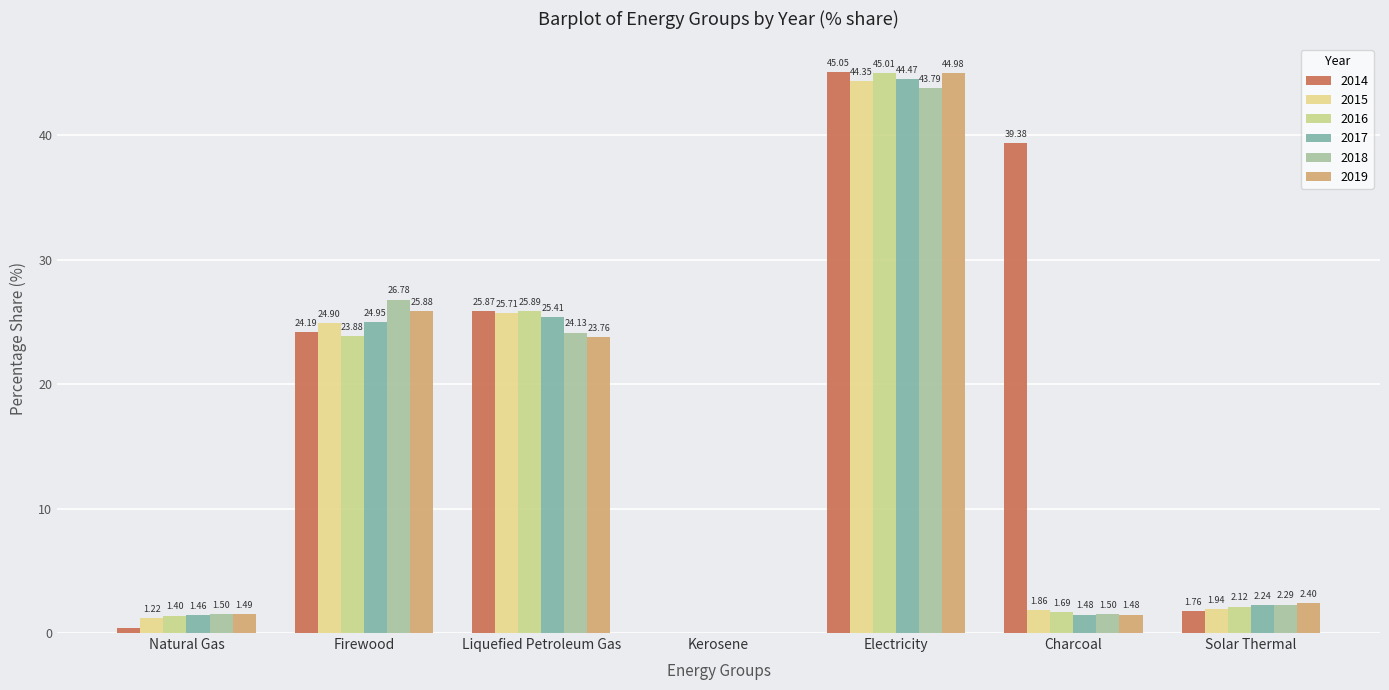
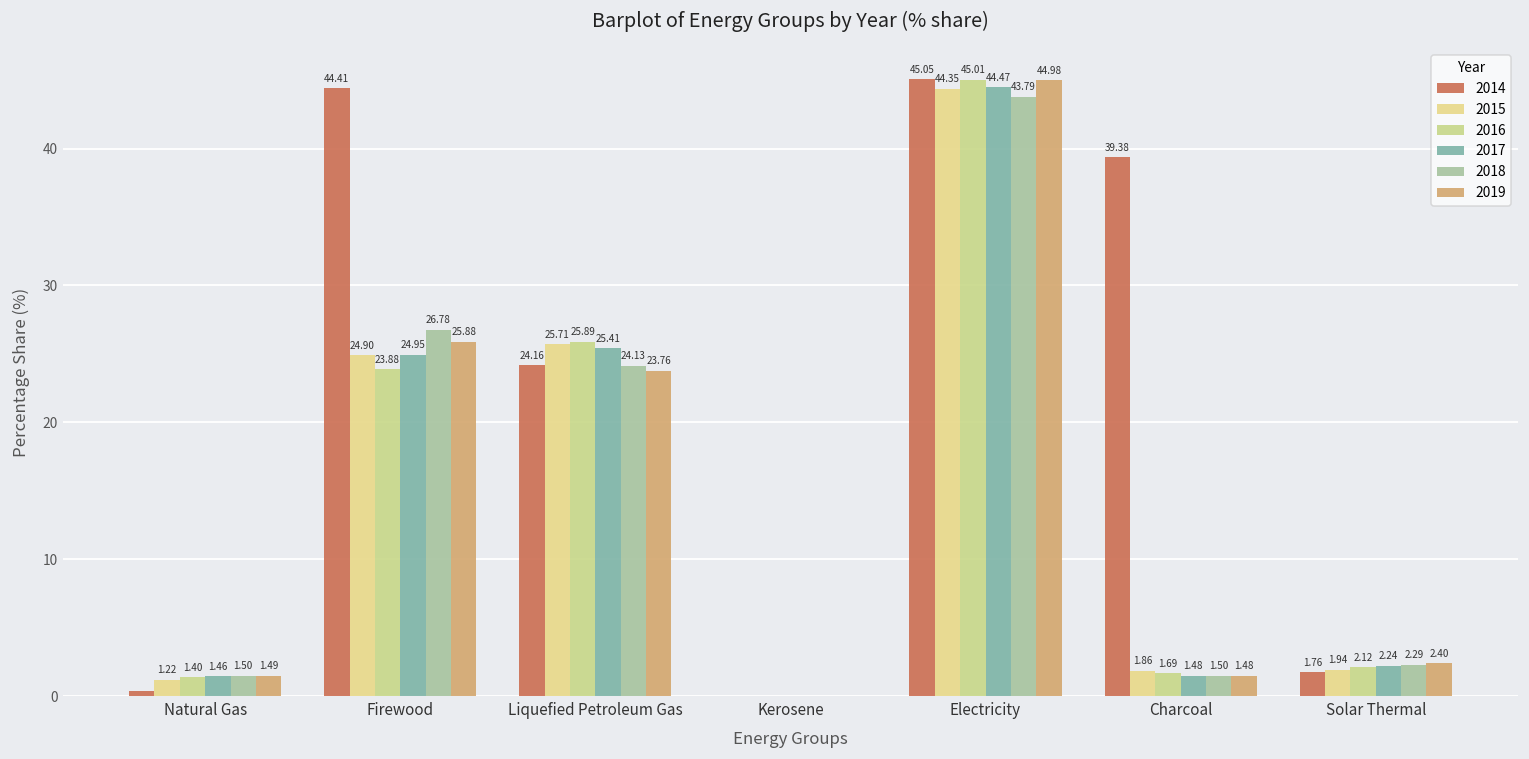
  {
    "2014": {
-     "Firewood": 24.19,
-     "Liquefied Petroleum Gas": 25.87,
+     "Firewood": 44.41,
+     "Liquefied Petroleum Gas": 24.16,
      "Electricity": 45.05,
      "Charcoal": 39.38,
      "Solar Thermal": 1.76
    }
  }
